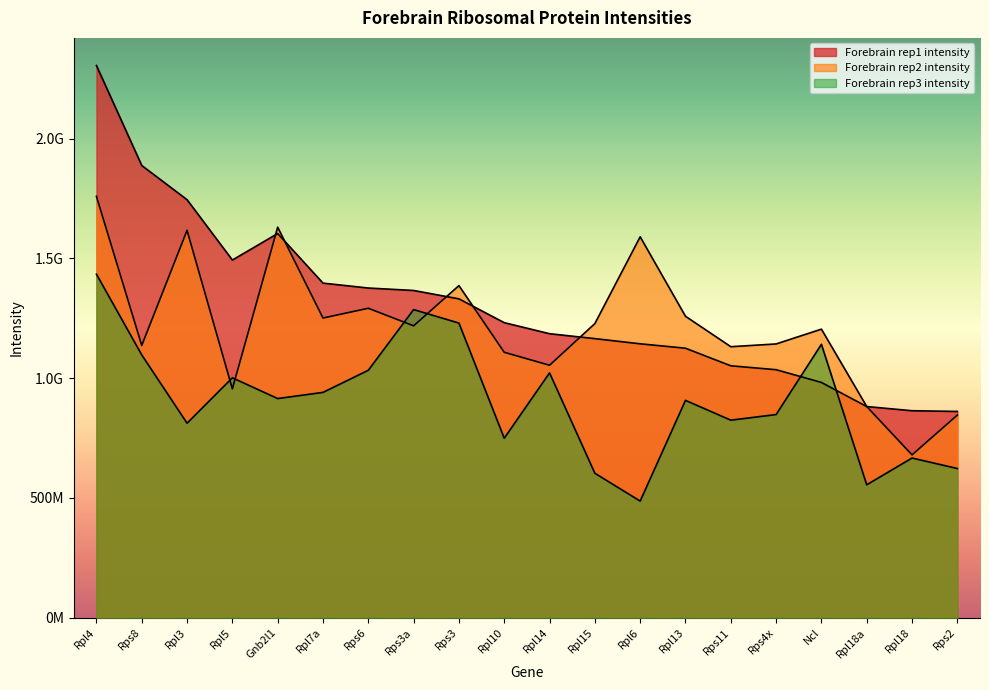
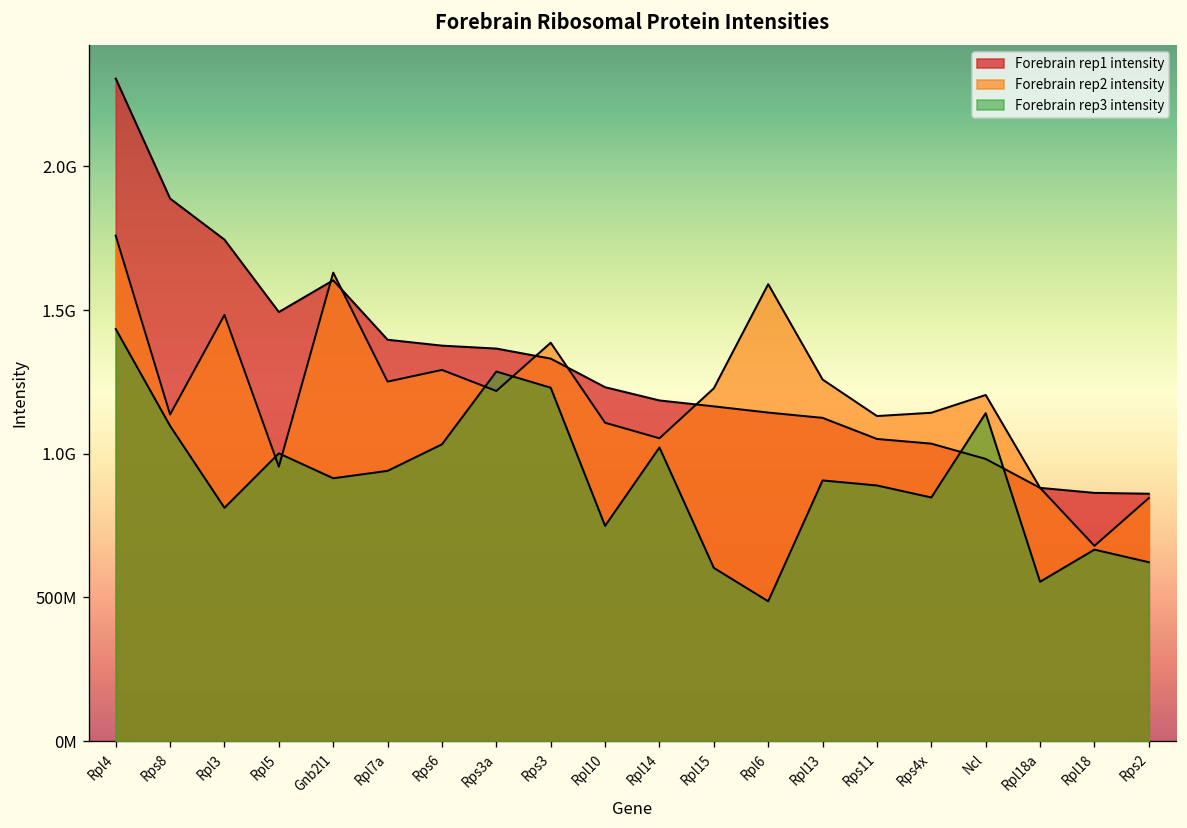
  {
    "Forebrain rep1 intensity": {
      "Rpl4": 2310000000,
      "Rps8": 1890000000,
      "Rpl3": 1740000000,
      "Rpl5": 1490000000,
      "Gnb2l1": 1600000000,
      "Rpl7a": 1400000000,
      "Rps6": 1380000000,
      "Rps3a": 1370000000,
      "Rps3": 1330000000,
      "Rpl10": 1230000000,
      "Rpl14": 1190000000,
      "Rpl15": 1160000000,
      "Rpl6": 1140000000,
      "Rpl13": 1120000000,
      "Rps11": 1050000000,
      "Rps4x": 1040000000,
      "Ncl": 980000000,
      "Rpl18": 860000000,
      "Rps2": 860000000
    },
    "Forebrain rep2 intensity": {
      "Rpl4": 1760000000,
      "Rps8": 1140000000,
-     "Rpl3": 1620000000,
+     "Rpl3": 1480000000,
      "Rpl5": 950000000,
      "Gnb2l1": 1630000000,
      "Rpl7a": 1250000000,
      "Rps6": 1290000000,
      "Rps3a": 1220000000,
      "Rps3": 1390000000,
      "Rpl10": 1110000000,
      "Rpl14": 1050000000,
      "Rpl15": 1230000000,
      "Rpl6": 1590000000,
      "Rpl13": 1260000000,
      "Rps11": 1130000000,
      "Rps4x": 1140000000,
      "Ncl": 1200000000,
      "Rpl18": 680000000,
      "Rps2": 850000000
    },
    "Forebrain rep3 intensity": {
      "Rpl4": 1430000000,
      "Rps8": 1100000000,
      "Rpl3": 810000000,
      "Rpl5": 1000000000,
      "Gnb2l1": 910000000,
      "Rpl7a": 940000000,
      "Rps6": 1030000000,
      "Rps3a": 1290000000,
      "Rps3": 1230000000,
      "Rpl10": 750000000,
      "Rpl14": 1020000000,
      "Rpl15": 600000000,
      "Rpl6": 490000000,
      "Rpl13": 910000000,
-     "Rps11": 820000000,
+     "Rps11": 890000000,
      "Rps4x": 850000000,
      "Ncl": 1140000000,
      "Rpl18a": 550000000,
      "Rpl18": 670000000,
      "Rps2": 620000000
    }
  }
